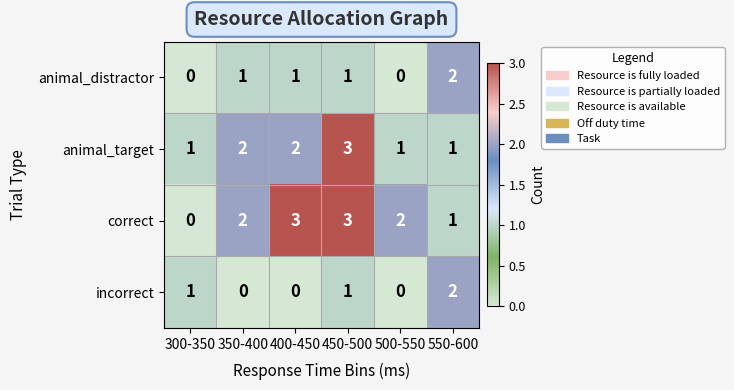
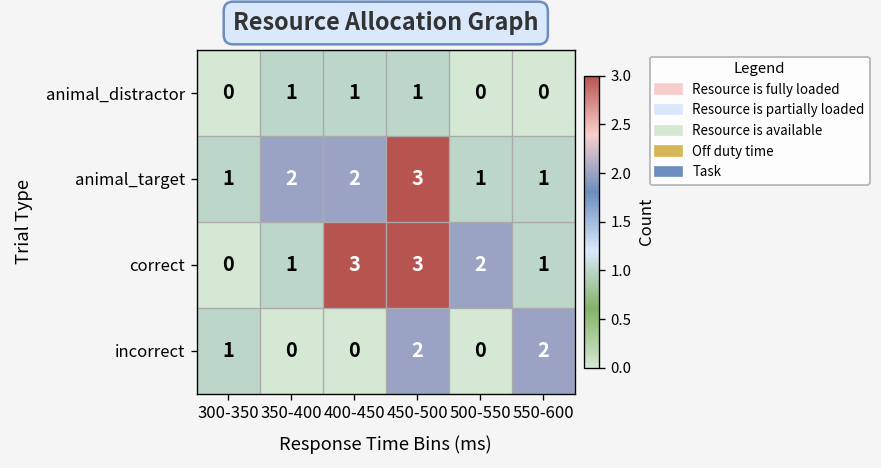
  {
    "animal_distractor": {
      "300-350": 0,
      "350-400": 1,
      "400-450": 1,
      "450-500": 1,
      "500-550": 0,
-     "550-600": 2
+     "550-600": 0
    },
    "animal_target": {
      "300-350": 1,
      "350-400": 2,
      "400-450": 2,
      "450-500": 3,
      "500-550": 1,
      "550-600": 1
    },
    "correct": {
      "300-350": 0,
-     "350-400": 2,
+     "350-400": 1,
      "400-450": 3,
      "450-500": 3,
      "500-550": 2,
      "550-600": 1
    },
    "incorrect": {
      "300-350": 1,
      "350-400": 0,
      "400-450": 0,
-     "450-500": 1,
+     "450-500": 2,
      "500-550": 0,
      "550-600": 2
    }
  }
